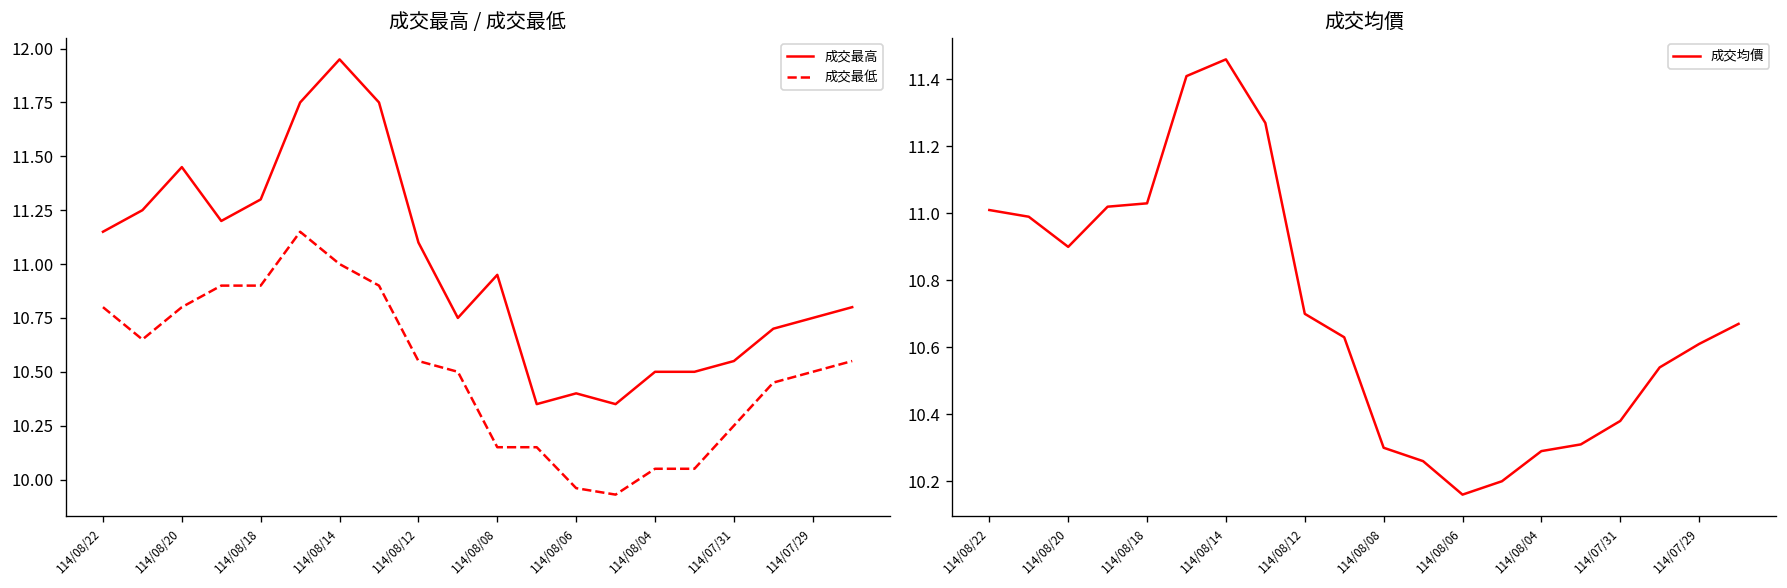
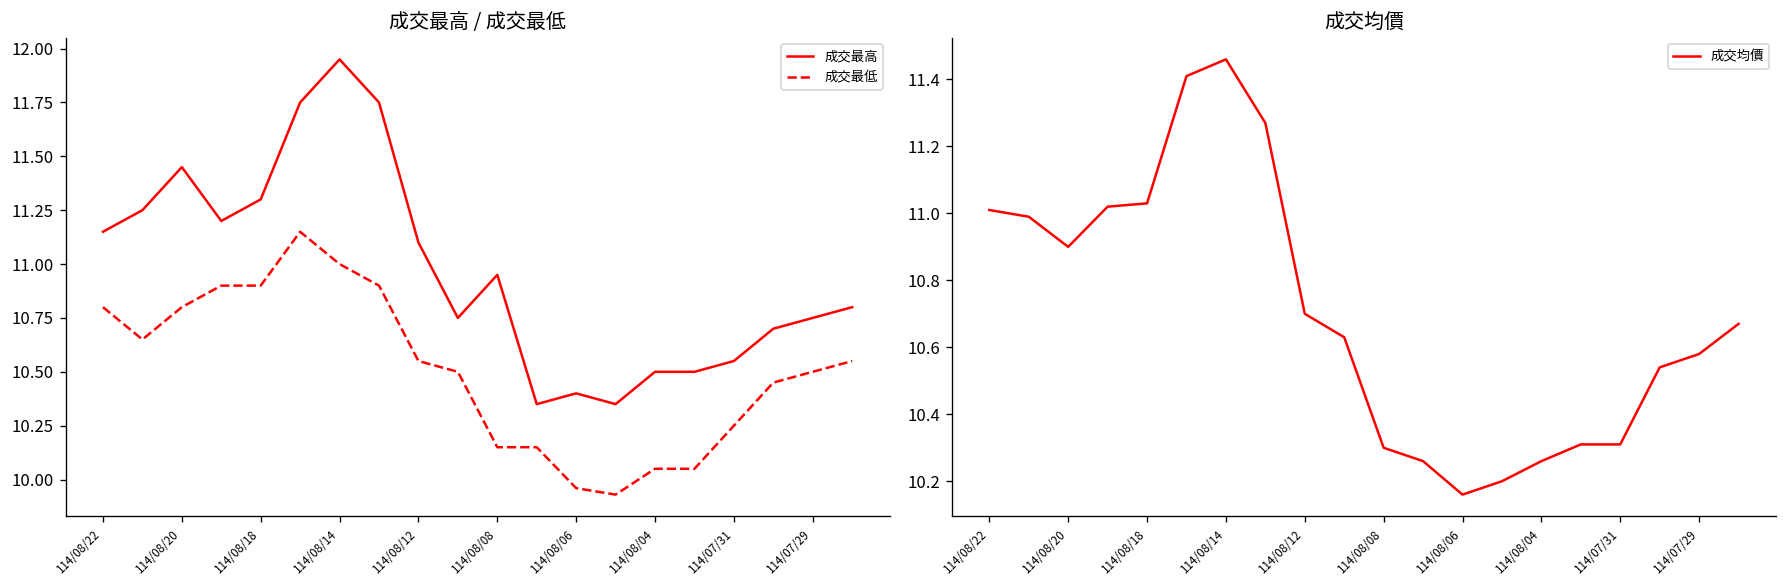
  {
    "成交均價": {
      "114/08/22": 11.01,
      "114/08/20": 10.90,
      "114/08/18": 11.03,
      "114/08/14": 11.46,
      "114/08/12": 10.70,
      "114/08/08": 10.30,
      "114/08/06": 10.16,
-     "114/08/04": 10.29,
-     "114/07/31": 10.38,
-     "114/07/29": 10.61
+     "114/08/04": 10.26,
+     "114/07/31": 10.31,
+     "114/07/29": 10.58
    }
  }
